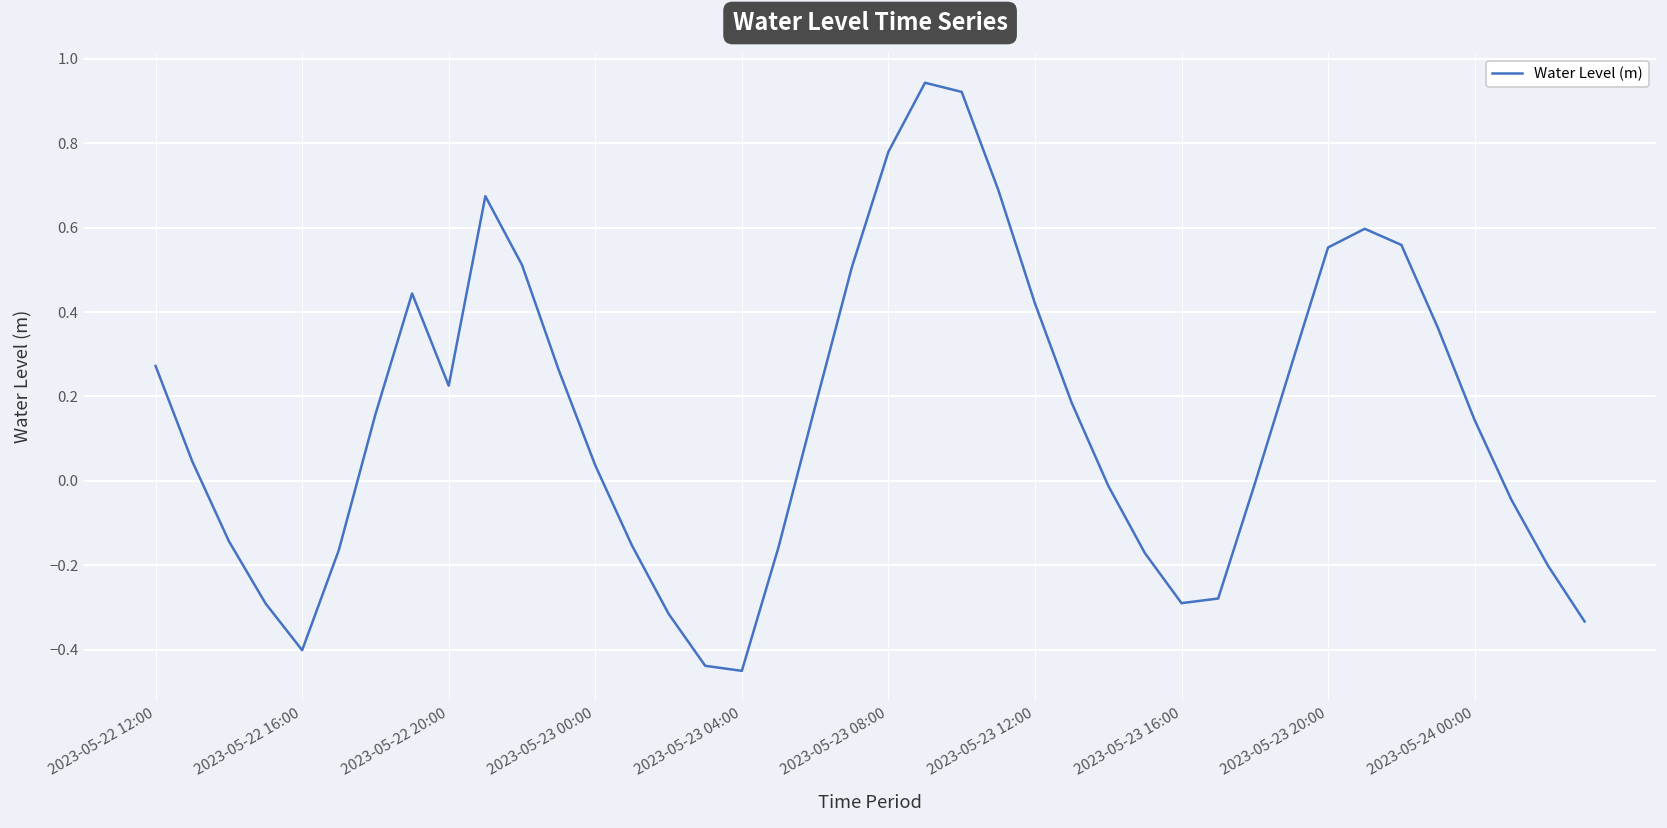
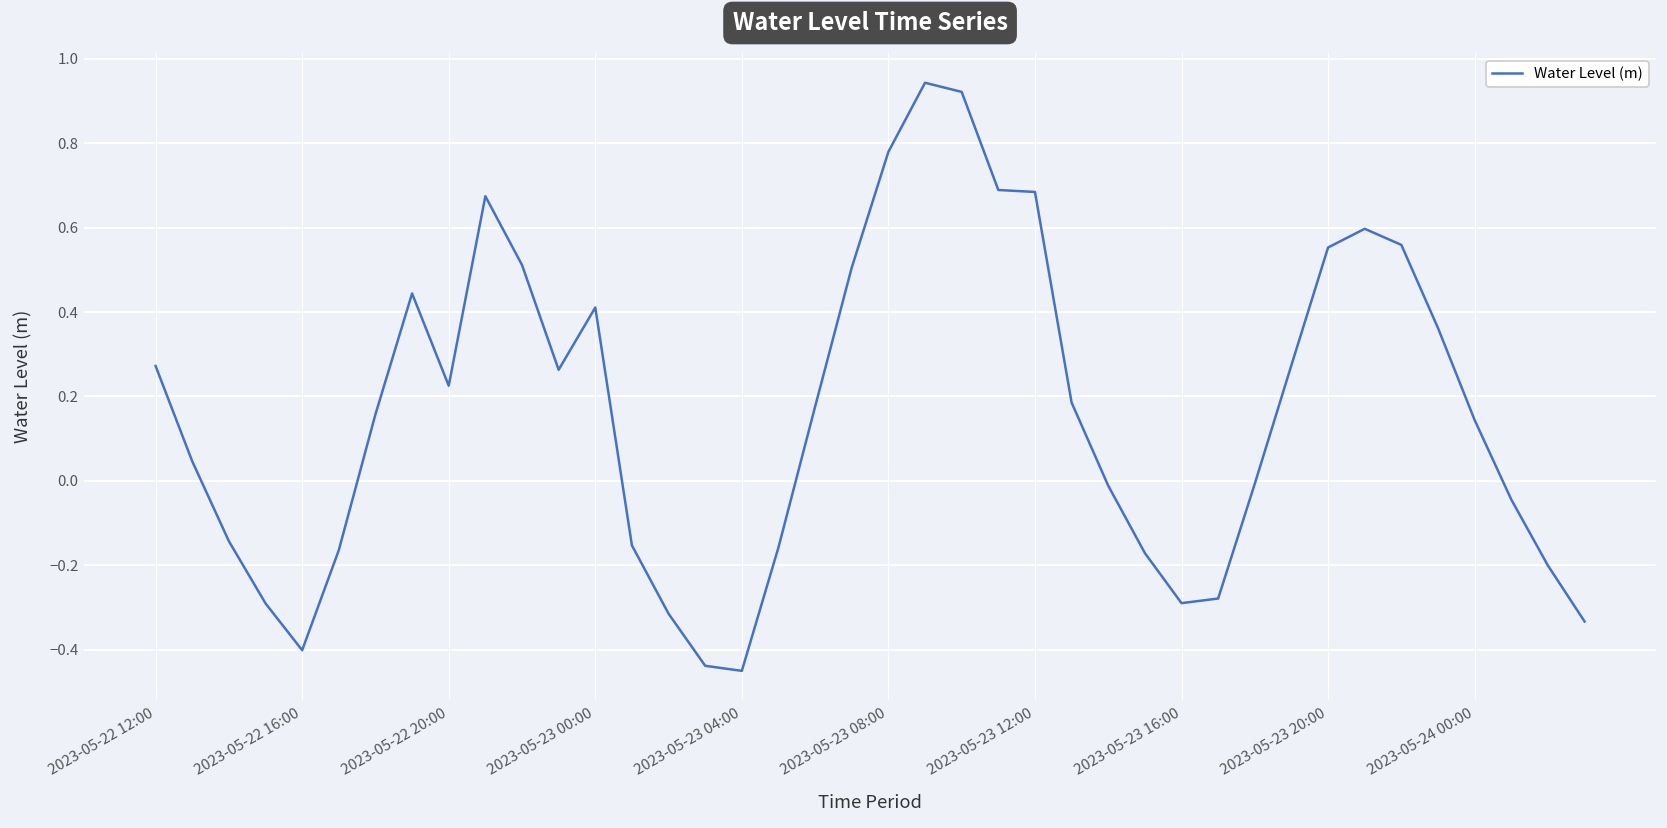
  {
    "2023-05-22 12:00": 0.27,
    "2023-05-22 16:00": -0.40,
    "2023-05-22 20:00": 0.23,
-   "2023-05-23 00:00": 0.04,
+   "2023-05-23 00:00": 0.41,
    "2023-05-23 04:00": -0.45,
    "2023-05-23 08:00": 0.78,
-   "2023-05-23 12:00": 0.42,
+   "2023-05-23 12:00": 0.68,
    "2023-05-23 16:00": -0.29,
    "2023-05-23 20:00": 0.55,
    "2023-05-24 00:00": 0.14
  }
